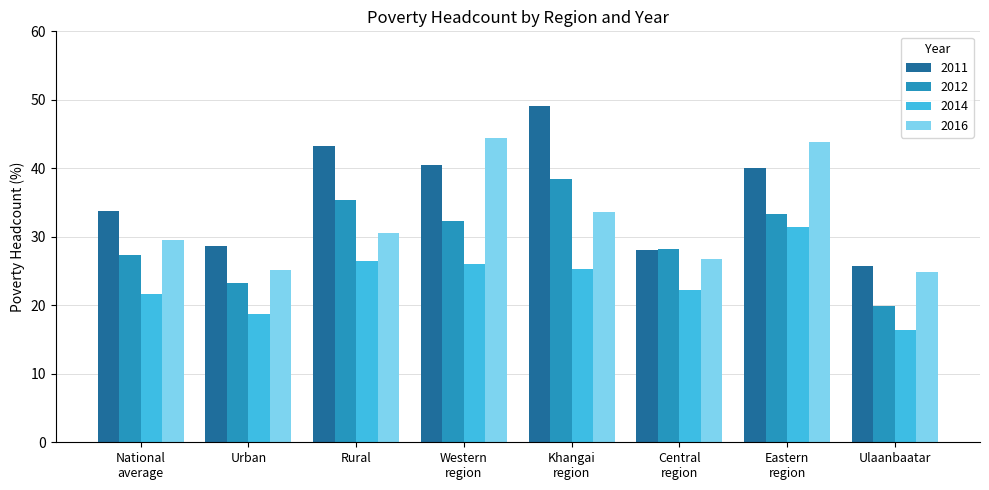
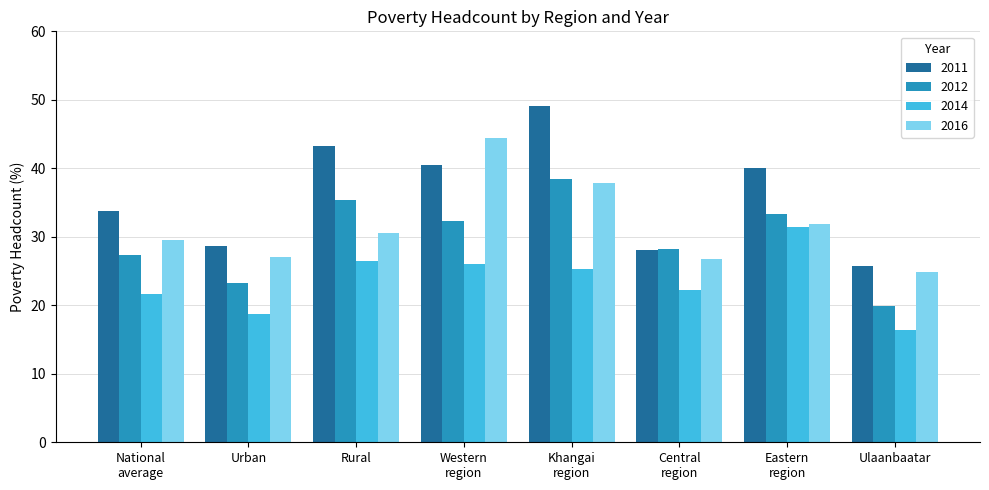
  {
    "2016": {
      "National average": 30,
-     "Urban": 25,
+     "Urban": 27,
      "Rural": 31,
      "Western region": 44,
-     "Khangai region": 34,
+     "Khangai region": 38,
      "Central region": 27,
-     "Eastern region": 44,
+     "Eastern region": 32,
      "Ulaanbaatar": 25
    }
  }
